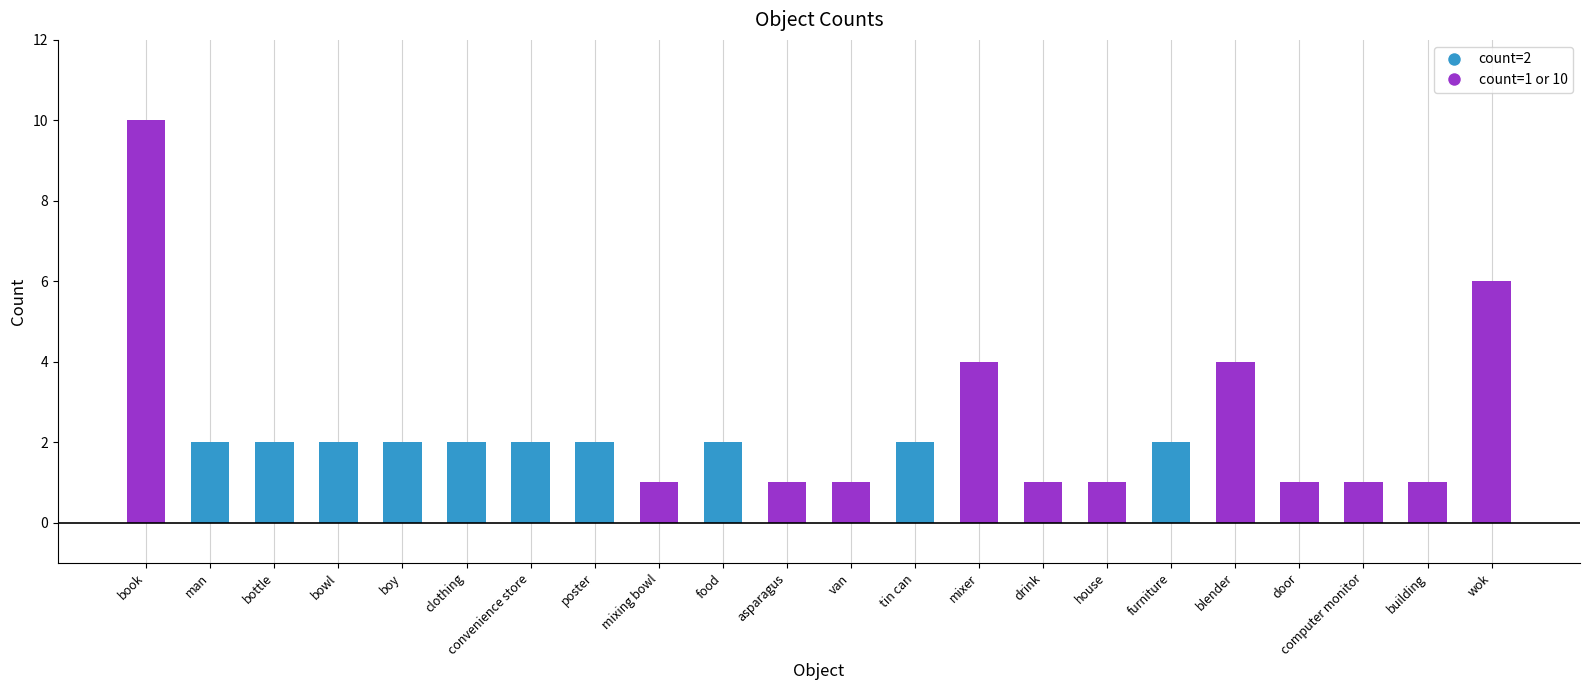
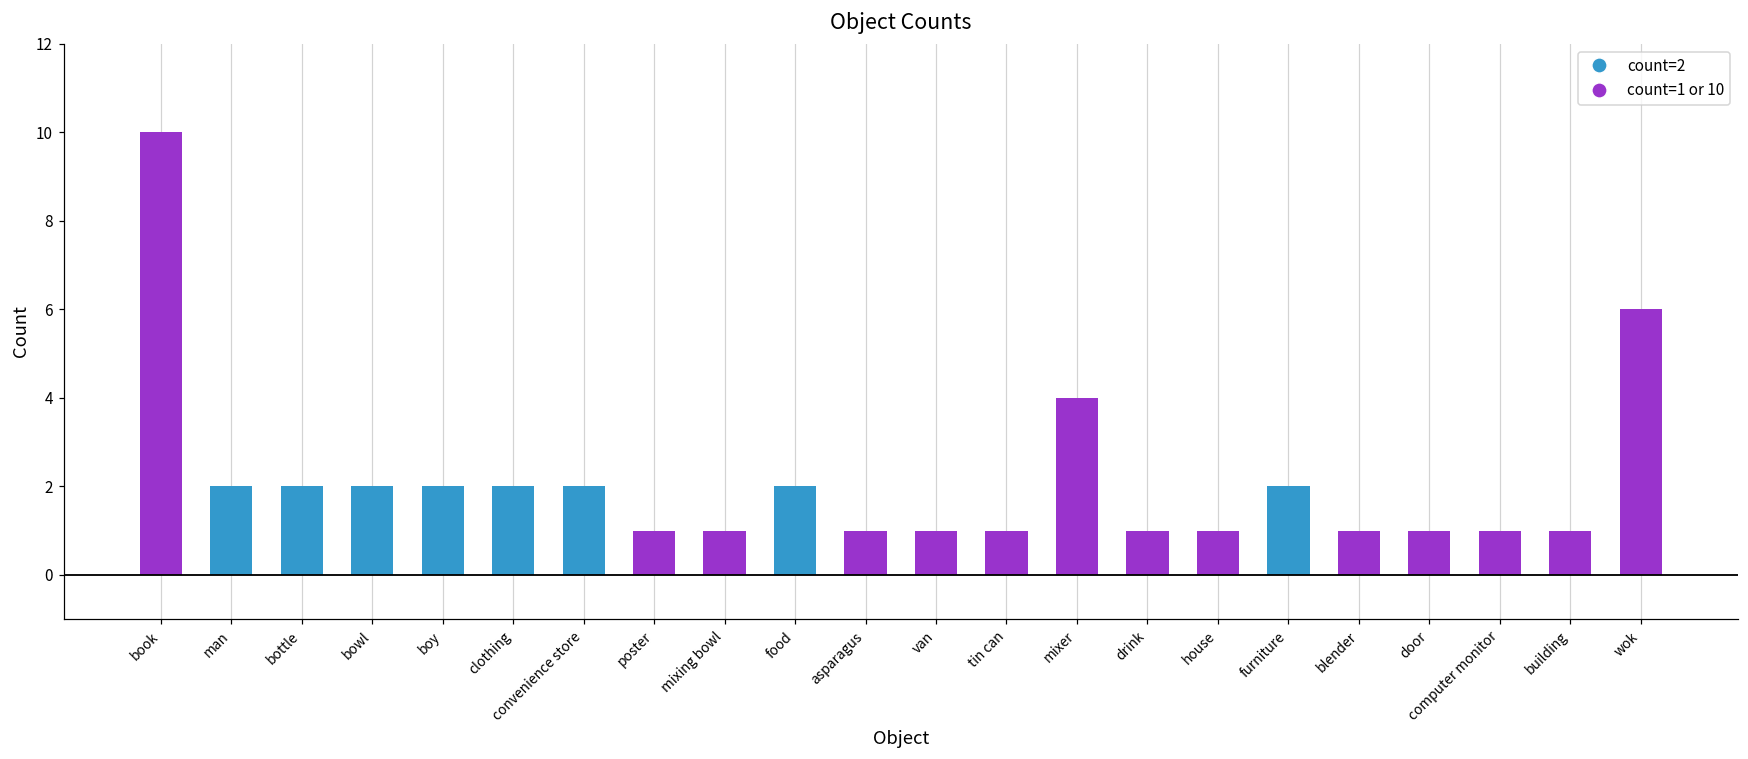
  {
    "book": 10,
    "man": 2,
    "bottle": 2,
    "bowl": 2,
    "boy": 2,
    "clothing": 2,
    "convenience store": 2,
-   "poster": 2,
+   "poster": 1,
    "mixing bowl": 1,
    "food": 2,
    "asparagus": 1,
    "van": 1,
-   "tin can": 2,
+   "tin can": 1,
    "mixer": 4,
    "drink": 1,
    "house": 1,
    "furniture": 2,
-   "blender": 4,
+   "blender": 1,
    "door": 1,
    "computer monitor": 1,
    "building": 1,
    "wok": 6
  }
